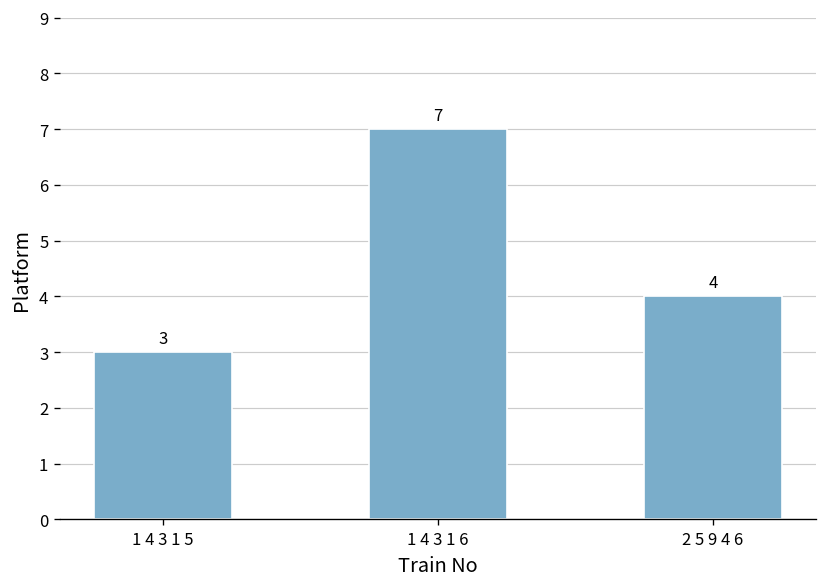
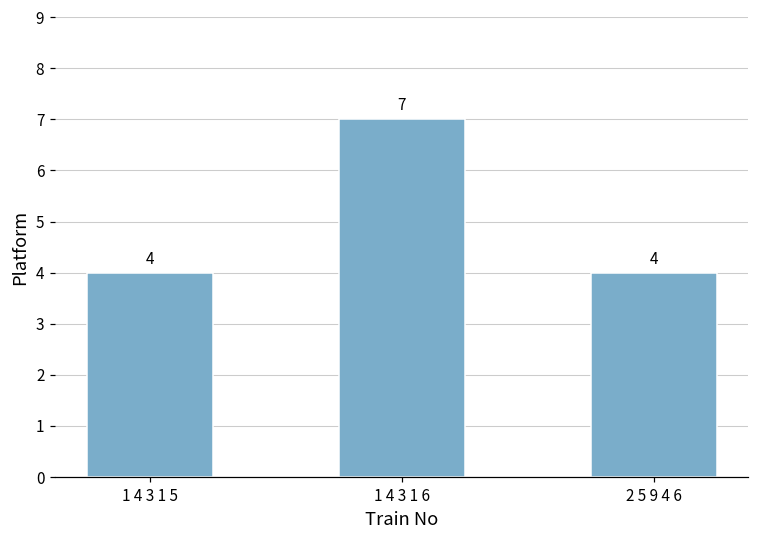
  {
-   "1 4 3 1 5": 3,
+   "1 4 3 1 5": 4,
    "1 4 3 1 6": 7,
    "2 5 9 4 6": 4
  }
